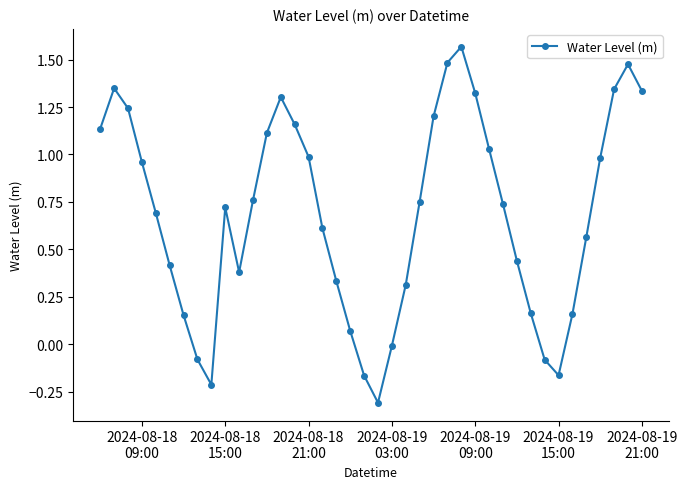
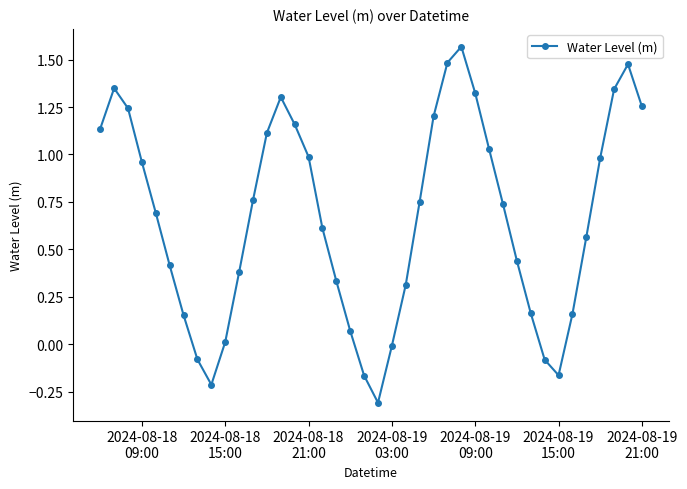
  {
    "2024-08-18 09:00": 0.96,
-   "2024-08-18 15:00": 0.72,
+   "2024-08-18 15:00": 0.01,
    "2024-08-18 21:00": 0.99,
    "2024-08-19 03:00": -0.01,
    "2024-08-19 09:00": 1.32,
    "2024-08-19 15:00": -0.16,
-   "2024-08-19 21:00": 1.34
+   "2024-08-19 21:00": 1.25
  }
